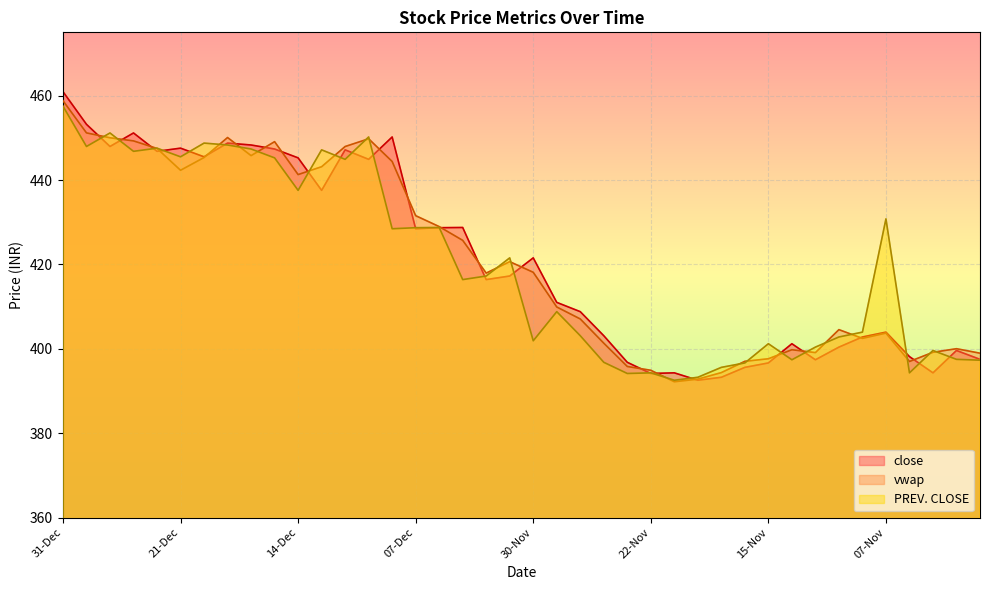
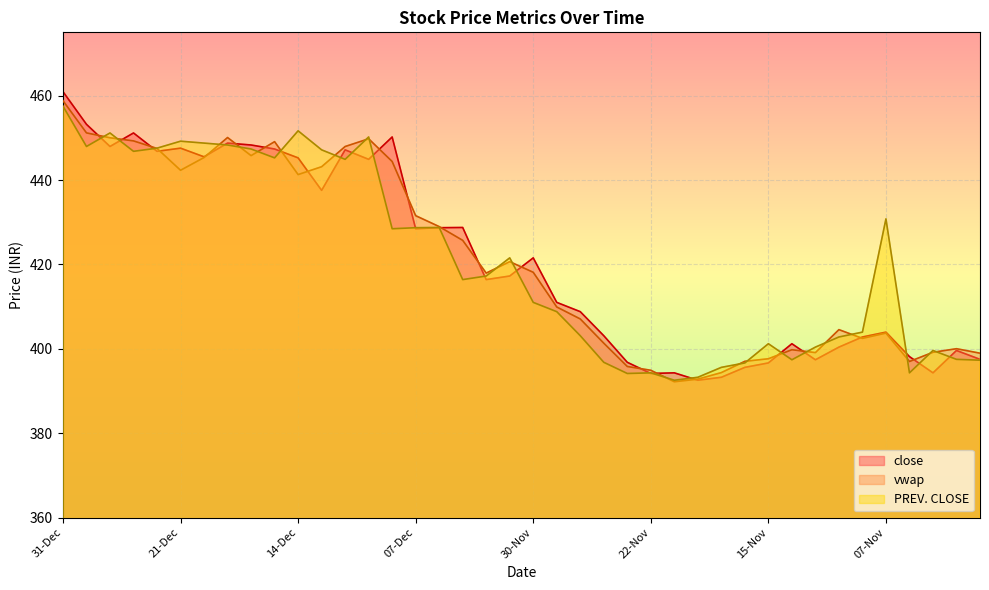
  {
    "PREV. CLOSE": {
      "31-Dec": 458,
-     "21-Dec": 446,
-     "14-Dec": 438,
-     "30-Nov": 402,
+     "21-Dec": 449,
+     "14-Dec": 452,
+     "30-Nov": 411,
      "15-Nov": 401,
      "07-Nov": 431
    }
  }
